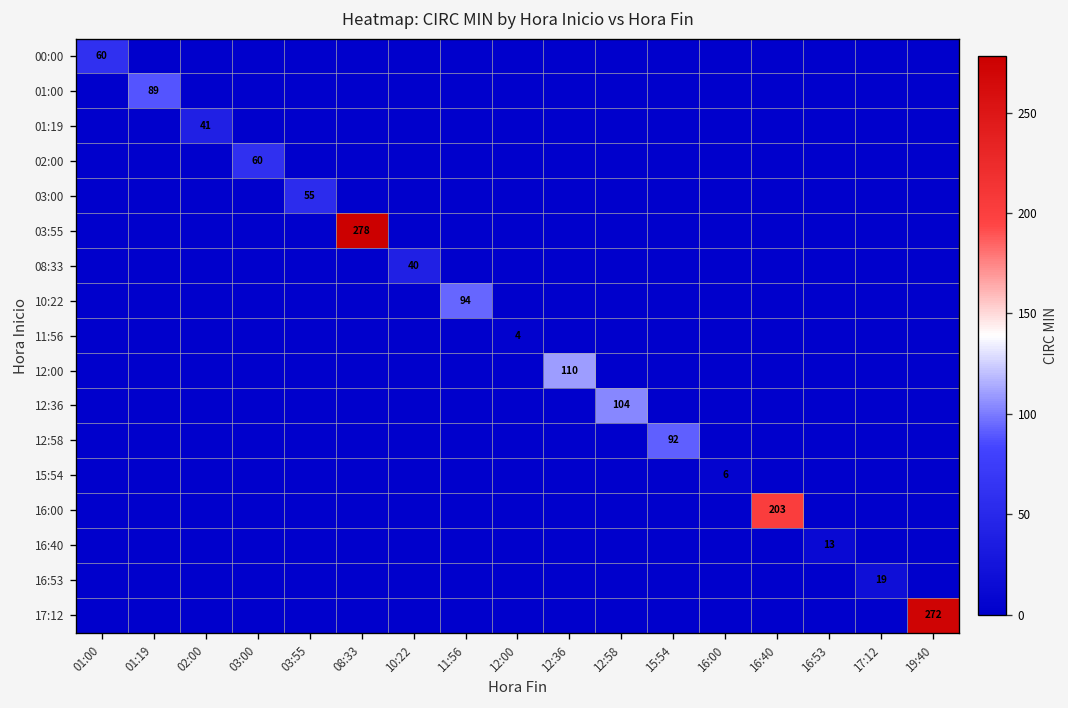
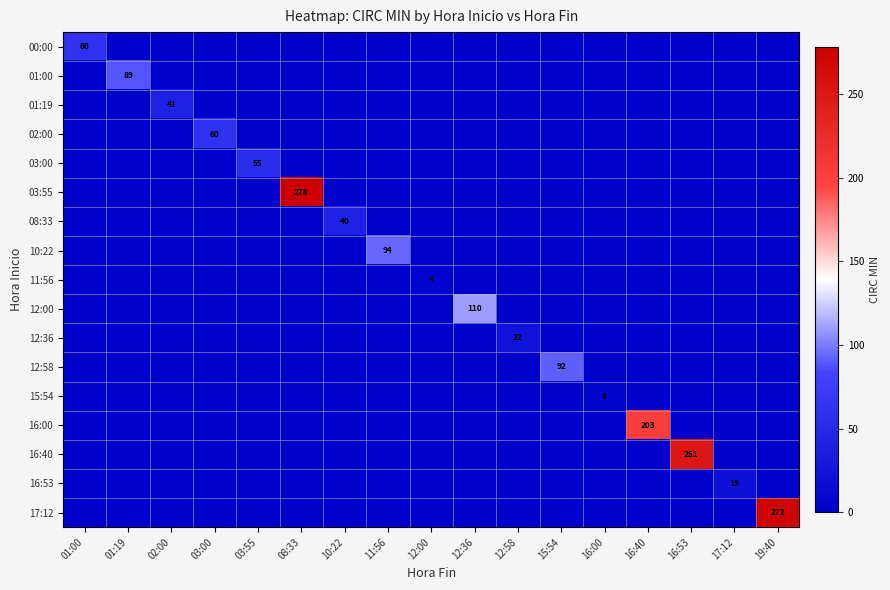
  {
    "00:00": {
      "01:00": 60
    },
    "01:00": {
      "01:19": 89
    },
    "01:19": {
      "02:00": 41
    },
    "02:00": {
      "03:00": 60
    },
    "03:00": {
      "03:55": 55
    },
    "03:55": {
      "08:33": 278
    },
    "08:33": {
      "10:22": 40
    },
    "10:22": {
      "11:56": 94
    },
    "11:56": {
      "12:00": 4
    },
    "12:00": {
      "12:36": 110
    },
    "12:36": {
-     "12:58": 104
+     "12:58": 22
    },
    "12:58": {
      "15:54": 92
    },
    "15:54": {
      "16:00": 6
    },
    "16:00": {
      "16:40": 203
    },
    "16:40": {
-     "16:53": 13
+     "16:53": 251
    },
    "16:53": {
      "17:12": 19
    },
    "17:12": {
      "19:40": 272
    }
  }
